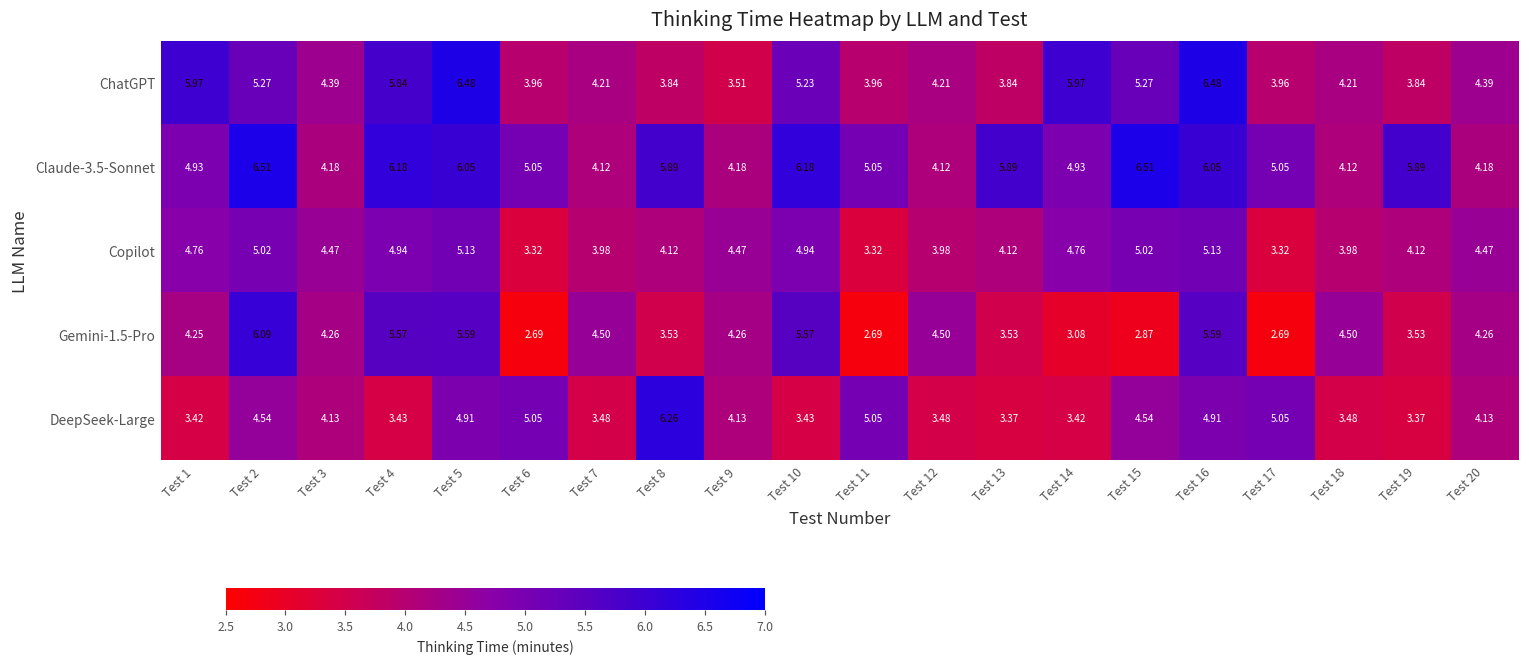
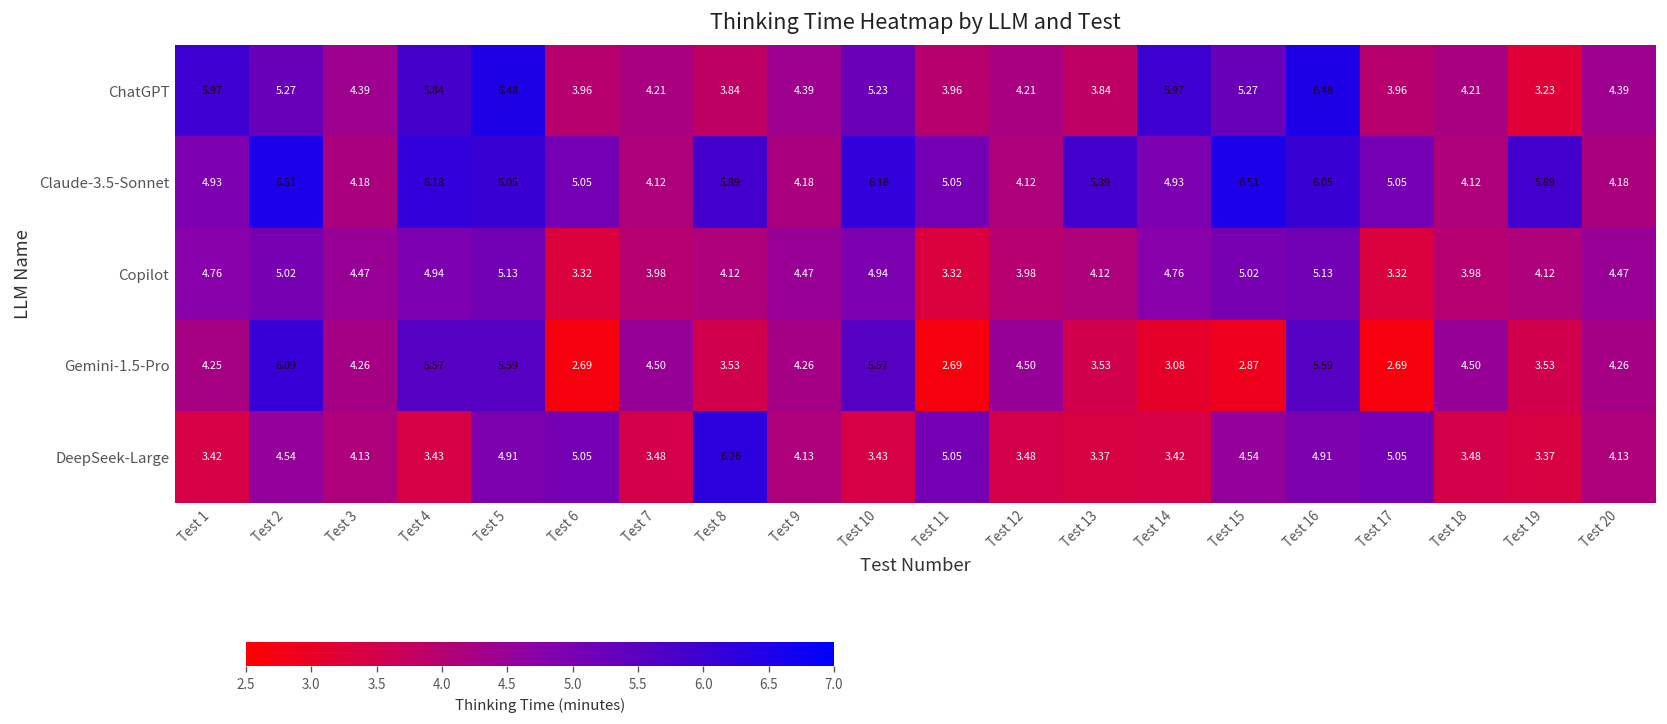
  {
    "ChatGPT": {
      "Test 1": 5.97,
      "Test 2": 5.27,
      "Test 3": 4.39,
      "Test 4": 5.84,
      "Test 5": 6.48,
      "Test 6": 3.96,
      "Test 7": 4.21,
      "Test 8": 3.84,
-     "Test 9": 3.51,
+     "Test 9": 4.39,
      "Test 10": 5.23,
      "Test 11": 3.96,
      "Test 12": 4.21,
      "Test 13": 3.84,
      "Test 14": 5.97,
      "Test 15": 5.27,
      "Test 16": 6.48,
      "Test 17": 3.96,
      "Test 18": 4.21,
-     "Test 19": 3.84,
+     "Test 19": 3.23,
      "Test 20": 4.39
    },
    "Claude-3.5-Sonnet": {
      "Test 1": 4.93,
      "Test 2": 6.51,
      "Test 3": 4.18,
      "Test 4": 6.18,
      "Test 5": 6.05,
      "Test 6": 5.05,
      "Test 7": 4.12,
      "Test 8": 5.89,
      "Test 9": 4.18,
      "Test 10": 6.18,
      "Test 11": 5.05,
      "Test 12": 4.12,
      "Test 13": 5.89,
      "Test 14": 4.93,
      "Test 15": 6.51,
      "Test 16": 6.05,
      "Test 17": 5.05,
      "Test 18": 4.12,
      "Test 19": 5.89,
      "Test 20": 4.18
    },
    "Copilot": {
      "Test 1": 4.76,
      "Test 2": 5.02,
      "Test 3": 4.47,
      "Test 4": 4.94,
      "Test 5": 5.13,
      "Test 6": 3.32,
      "Test 7": 3.98,
      "Test 8": 4.12,
      "Test 9": 4.47,
      "Test 10": 4.94,
      "Test 11": 3.32,
      "Test 12": 3.98,
      "Test 13": 4.12,
      "Test 14": 4.76,
      "Test 15": 5.02,
      "Test 16": 5.13,
      "Test 17": 3.32,
      "Test 18": 3.98,
      "Test 19": 4.12,
      "Test 20": 4.47
    },
    "Gemini-1.5-Pro": {
      "Test 1": 4.25,
      "Test 2": 6.09,
      "Test 3": 4.26,
      "Test 4": 5.57,
      "Test 5": 5.59,
      "Test 6": 2.69,
      "Test 7": 4.50,
      "Test 8": 3.53,
      "Test 9": 4.26,
      "Test 10": 5.57,
      "Test 11": 2.69,
      "Test 12": 4.50,
      "Test 13": 3.53,
      "Test 14": 3.08,
      "Test 15": 2.87,
      "Test 16": 5.59,
      "Test 17": 2.69,
      "Test 18": 4.50,
      "Test 19": 3.53,
      "Test 20": 4.26
    },
    "DeepSeek-Large": {
      "Test 1": 3.42,
      "Test 2": 4.54,
      "Test 3": 4.13,
      "Test 4": 3.43,
      "Test 5": 4.91,
      "Test 6": 5.05,
      "Test 7": 3.48,
      "Test 8": 6.26,
      "Test 9": 4.13,
      "Test 10": 3.43,
      "Test 11": 5.05,
      "Test 12": 3.48,
      "Test 13": 3.37,
      "Test 14": 3.42,
      "Test 15": 4.54,
      "Test 16": 4.91,
      "Test 17": 5.05,
      "Test 18": 3.48,
      "Test 19": 3.37,
      "Test 20": 4.13
    }
  }
